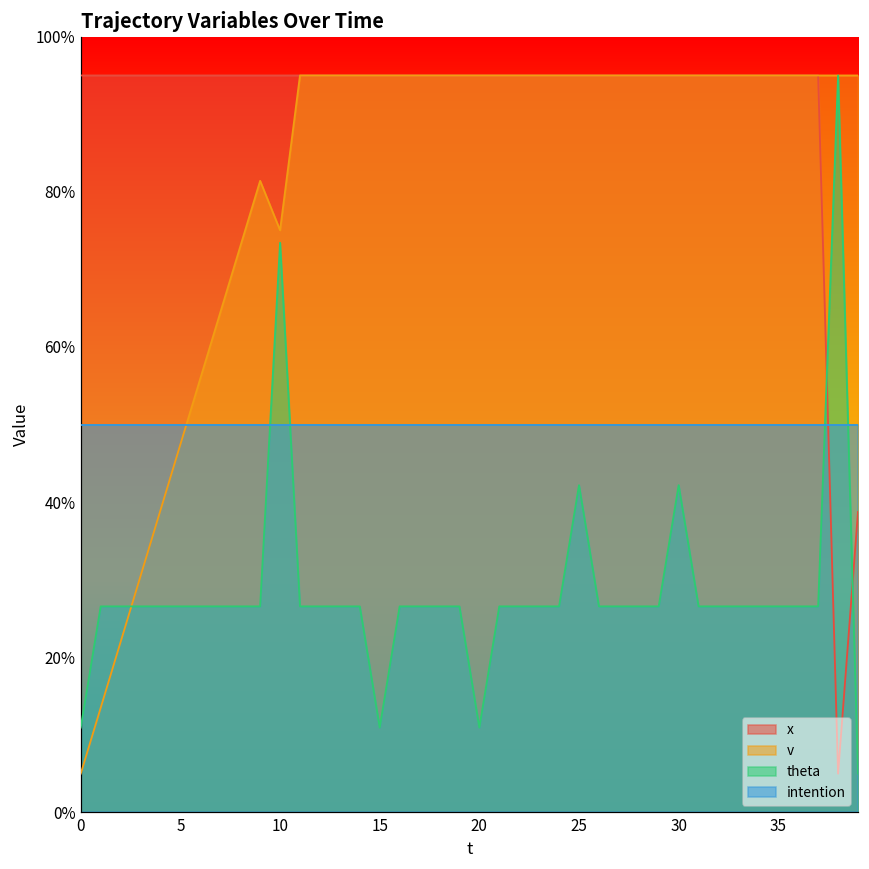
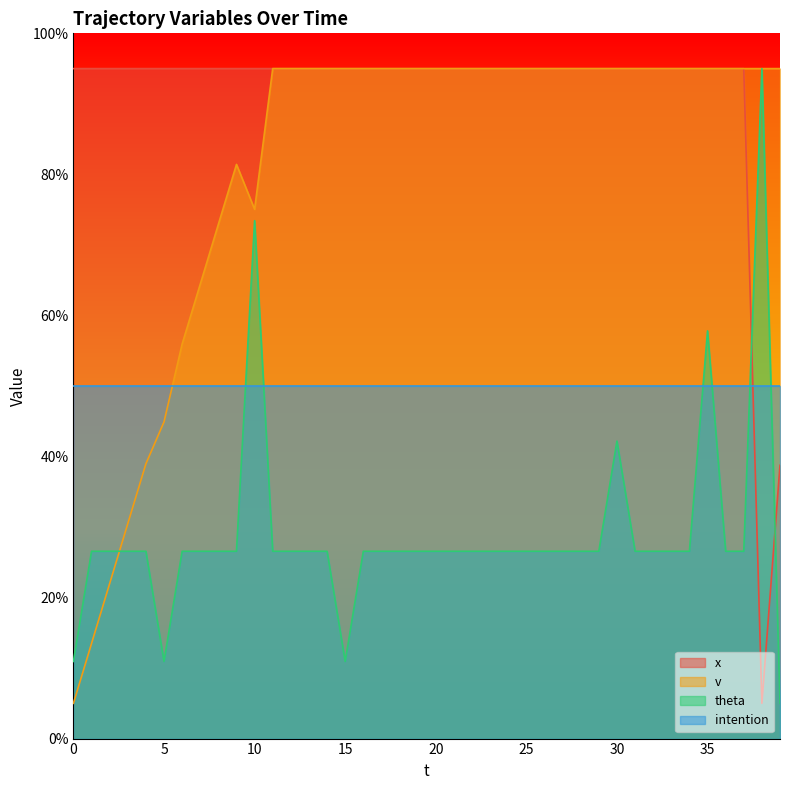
  {
    "x": {
      "0": "95%",
      "5": "95%",
      "10": "95%"
    },
    "v": {
      "0": "5%",
-     "5": "47%",
+     "5": "45%",
      "10": "75%"
    },
    "theta": {
      "0": "11%",
-     "5": "27%",
+     "5": "11%",
      "10": "73%",
      "15": "11%",
-     "20": "11%",
-     "25": "42%",
+     "20": "27%",
+     "25": "27%",
      "30": "42%",
-     "35": "27%"
+     "35": "58%"
    },
    "intention": {
      "0": "50%",
      "5": "50%",
      "10": "50%",
      "15": "50%",
      "20": "50%",
      "25": "50%",
      "30": "50%",
      "35": "50%"
    }
  }
